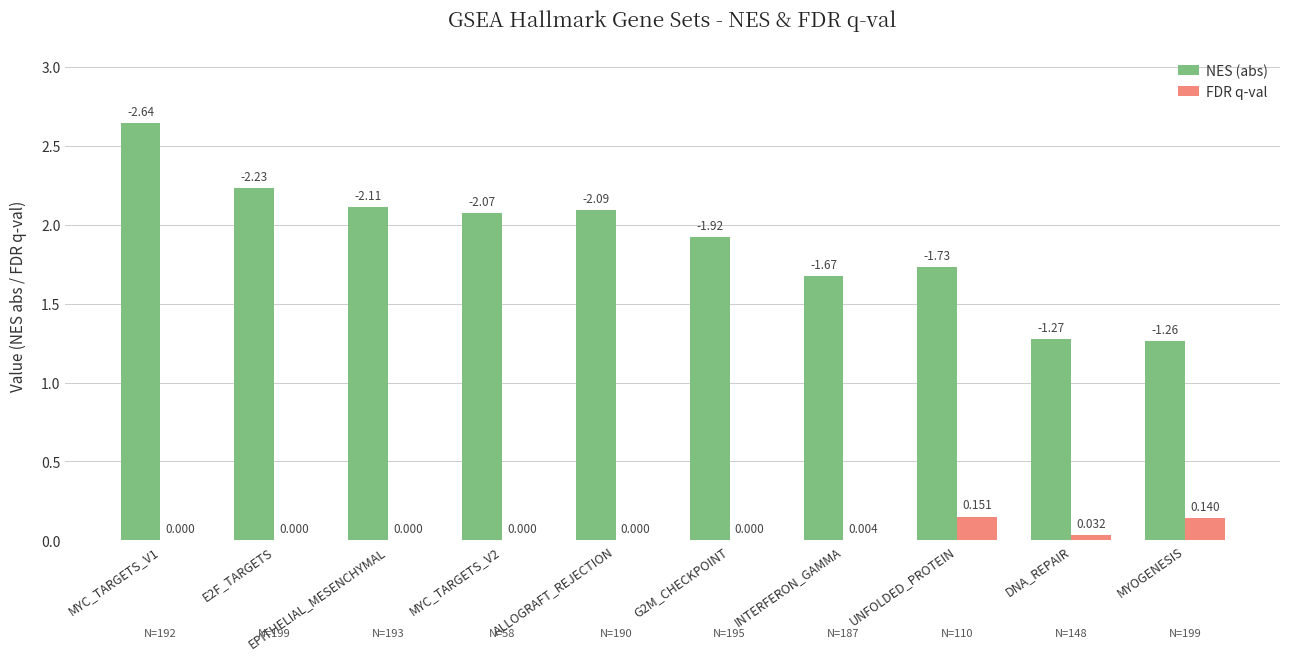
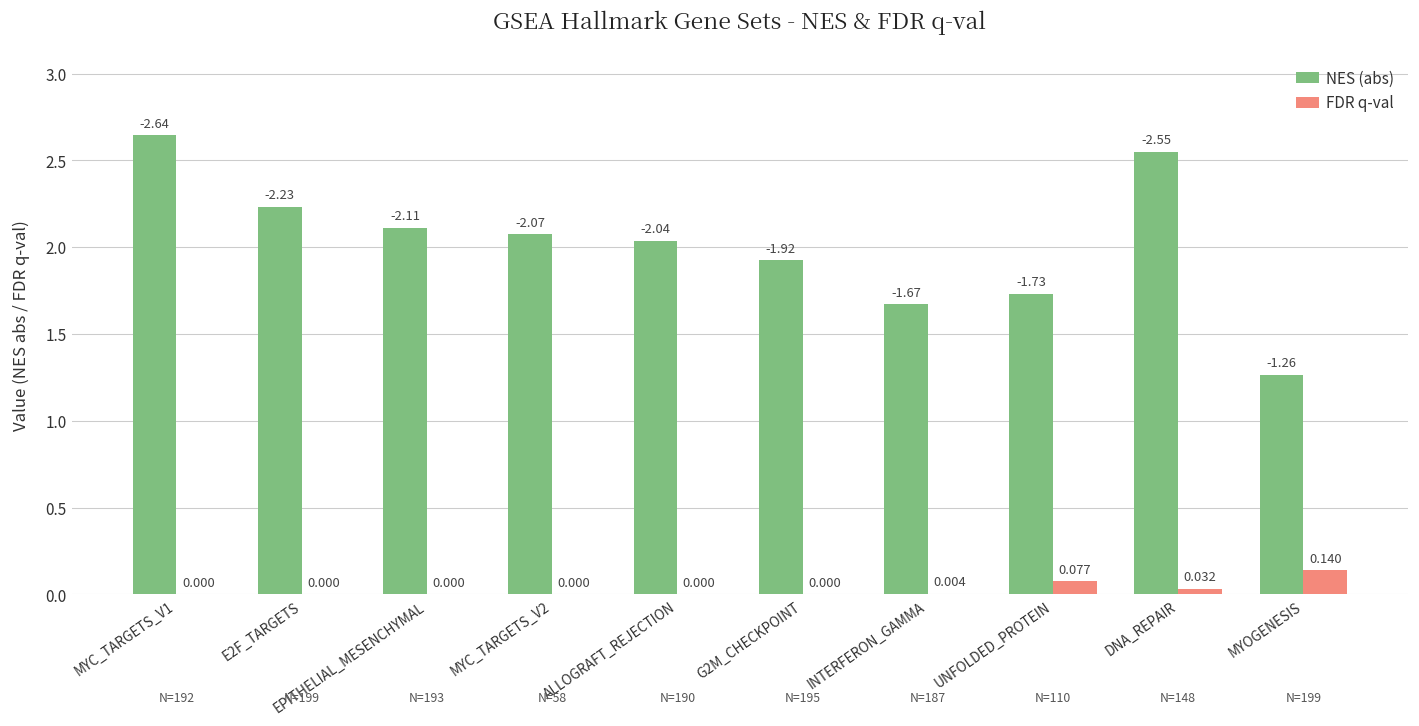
  {
    "NES (abs)": {
-     "ALLOGRAFT_REJECTION": -2.09,
-     "DNA_REPAIR": -1.27
+     "ALLOGRAFT_REJECTION": -2.04,
+     "DNA_REPAIR": -2.55
    },
    "FDR q-val": {
      "MYC_TARGETS_V1": 0.000,
      "E2F_TARGETS": 0.000,
      "EPITHELIAL_MESENCHYMAL": 0.000,
      "MYC_TARGETS_V2": 0.000,
      "ALLOGRAFT_REJECTION": 0.000,
      "G2M_CHECKPOINT": 0.000,
      "INTERFERON_GAMMA": 0.004,
-     "UNFOLDED_PROTEIN": 0.151,
+     "UNFOLDED_PROTEIN": 0.077,
      "DNA_REPAIR": 0.032,
      "MYOGENESIS": 0.140
    }
  }
